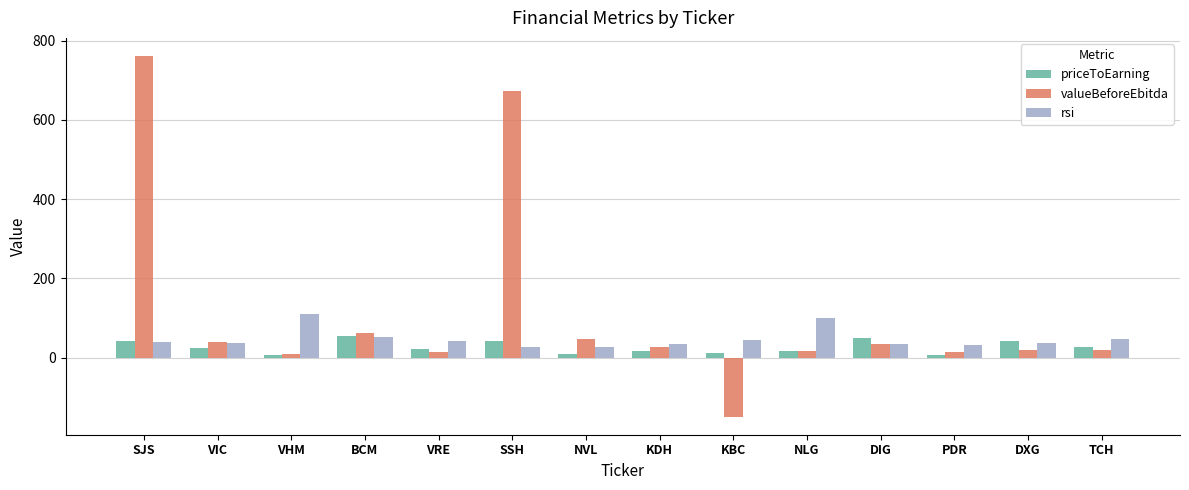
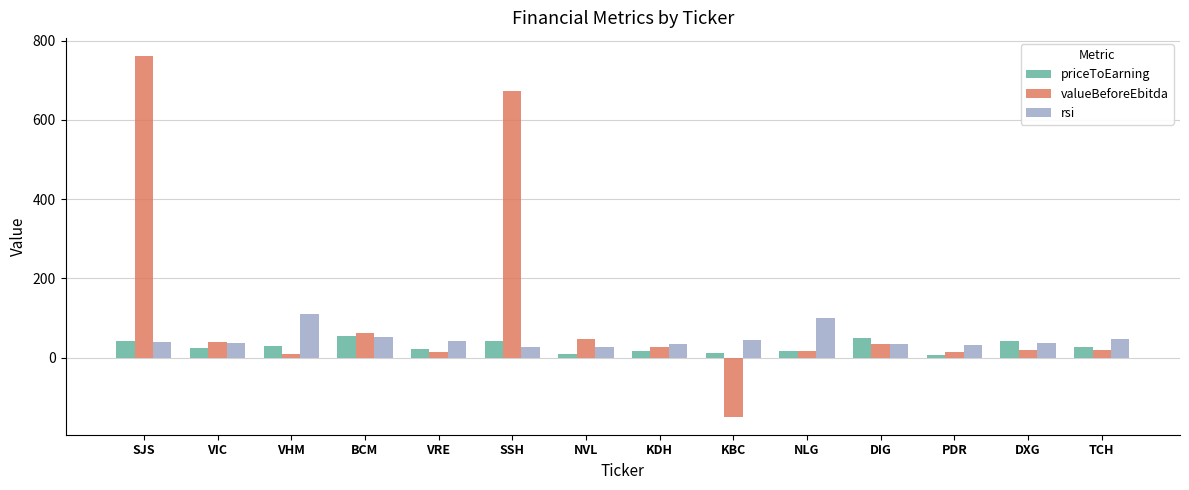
  {
    "priceToEarning": {
      "SJS": 40,
      "VIC": 20,
-     "VHM": 10,
+     "VHM": 30,
      "BCM": 50,
      "VRE": 20,
      "SSH": 40,
      "NVL": 10,
      "KDH": 20,
      "KBC": 10,
      "NLG": 20,
      "DIG": 50,
      "DXG": 40,
      "TCH": 30
    },
    "valueBeforeEbitda": {
      "SJS": 760,
      "VIC": 40,
      "VHM": 10,
      "BCM": 60,
      "VRE": 10,
      "SSH": 670,
      "NVL": 50,
      "KDH": 30,
      "KBC": -150,
      "NLG": 20,
      "DIG": 30,
      "PDR": 10,
      "DXG": 20,
      "TCH": 20
    },
    "rsi": {
      "SJS": 40,
      "VIC": 40,
      "VHM": 110,
      "BCM": 50,
      "VRE": 40,
      "SSH": 30,
      "NVL": 30,
      "KDH": 30,
      "KBC": 40,
      "NLG": 100,
      "DIG": 40,
      "PDR": 30,
      "DXG": 40,
      "TCH": 50
    }
  }
